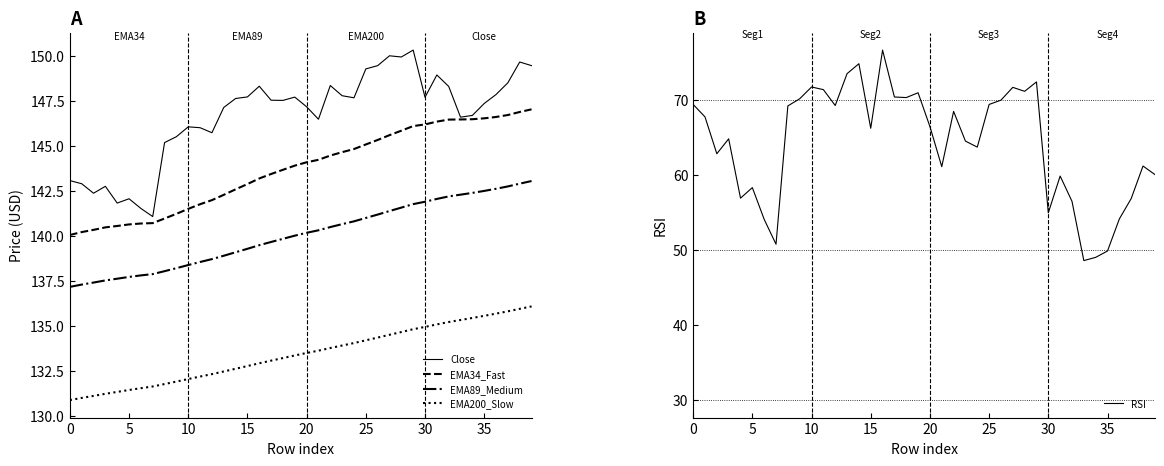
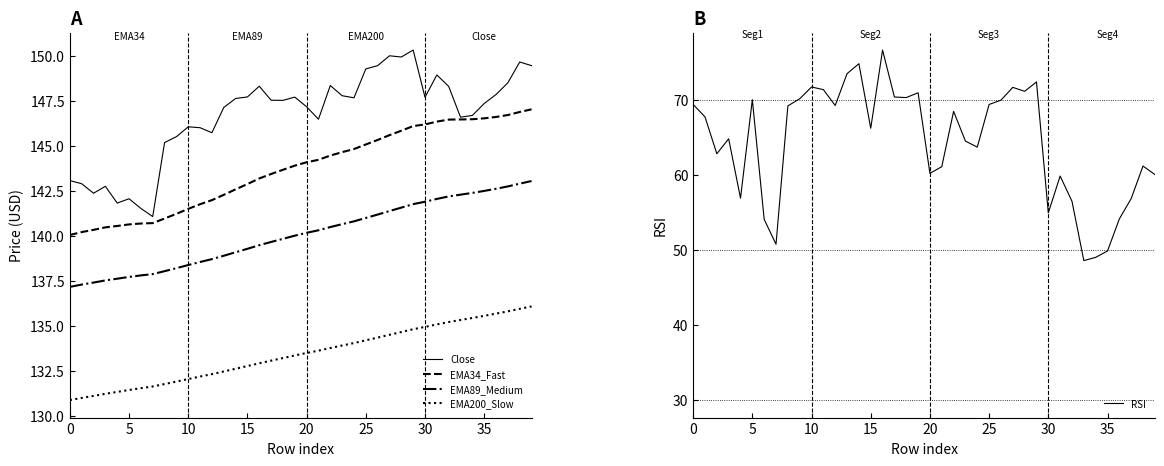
  {
    "B": {
      "0": 69,
-     "5": 58,
+     "5": 70,
      "10": 72,
      "15": 66,
-     "20": 66,
+     "20": 60,
      "25": 69,
      "30": 55,
      "35": 50
    }
  }
